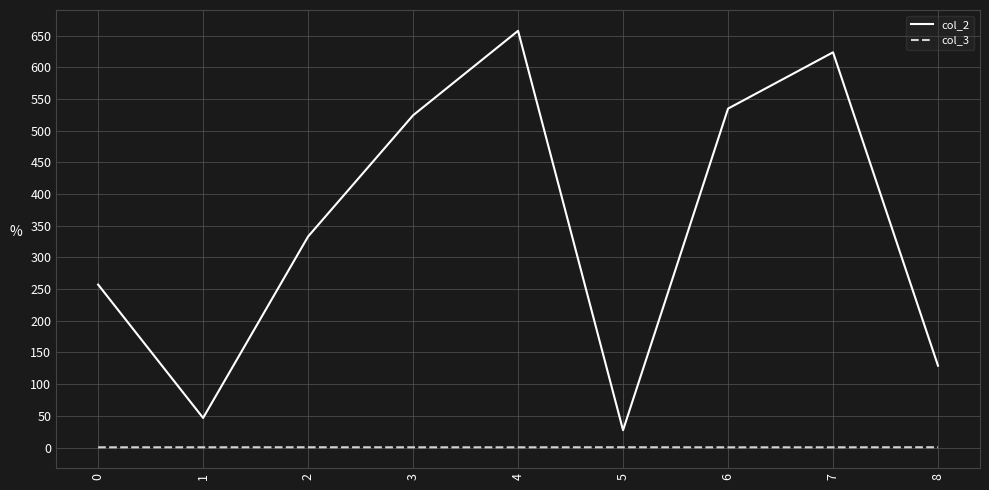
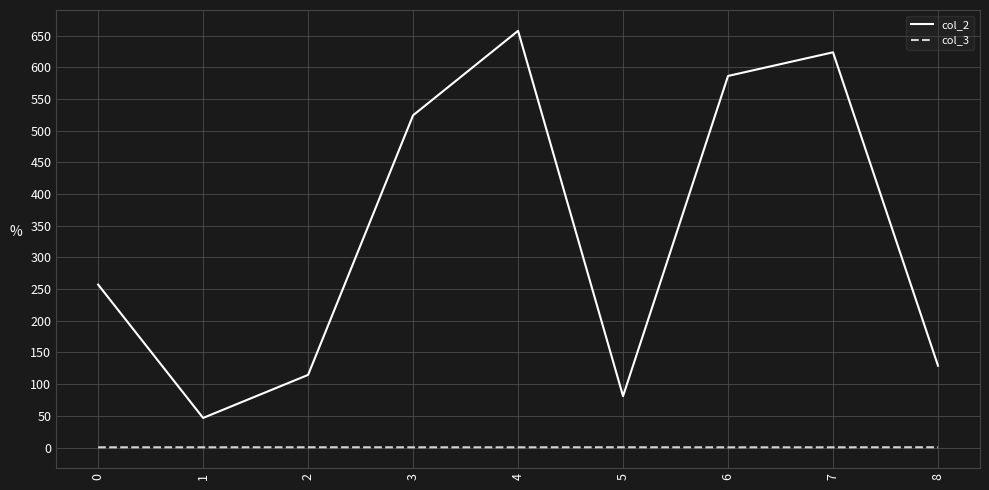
  {
    "col_2": {
      "0": 260,
      "1": 50,
-     "2": 330,
+     "2": 110,
      "3": 520,
      "4": 660,
-     "5": 30,
-     "6": 530,
+     "5": 80,
+     "6": 590,
      "7": 620,
      "8": 130
    },
    "col_3": {
      "0": 0,
      "1": 0,
      "2": 0,
      "3": 0,
      "4": 0,
      "5": 0,
      "6": 0,
      "7": 0,
      "8": 0
    }
  }
